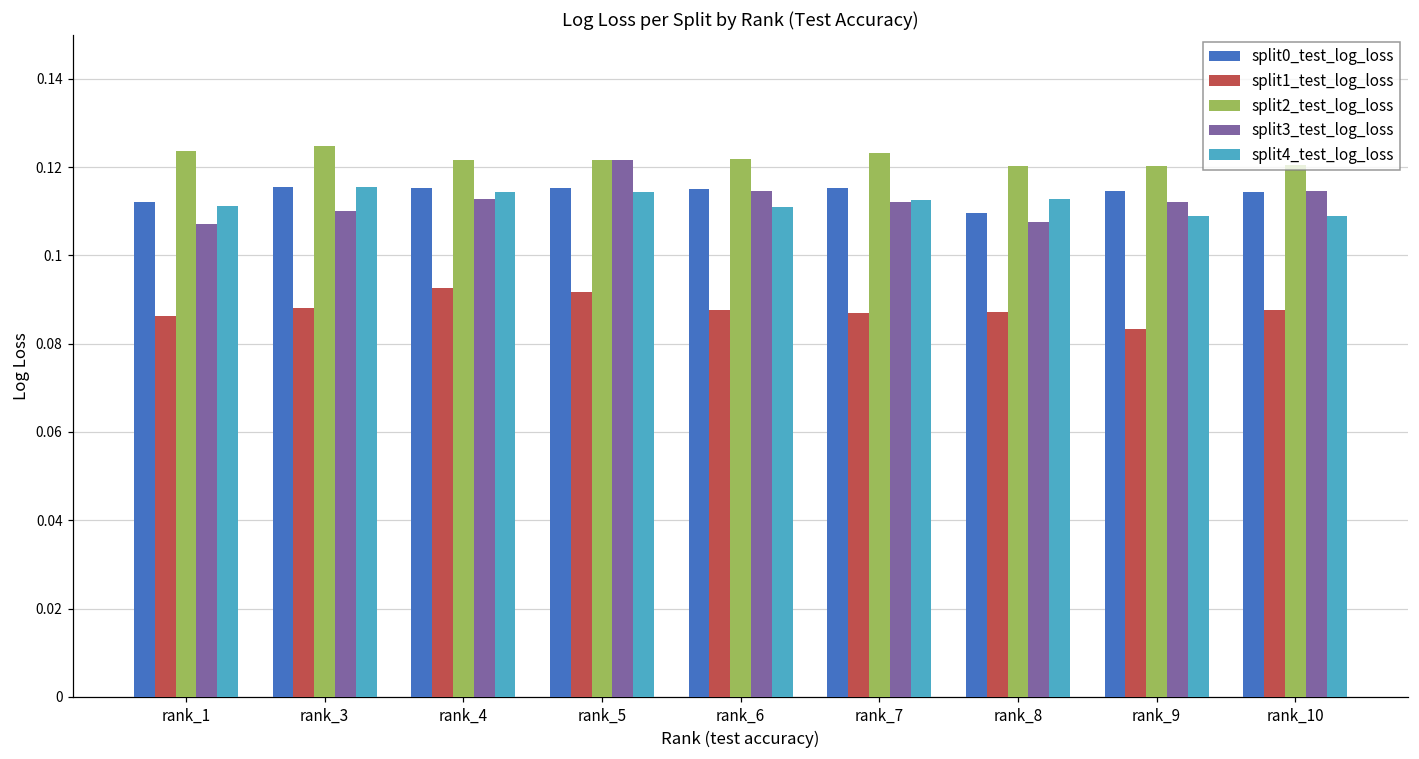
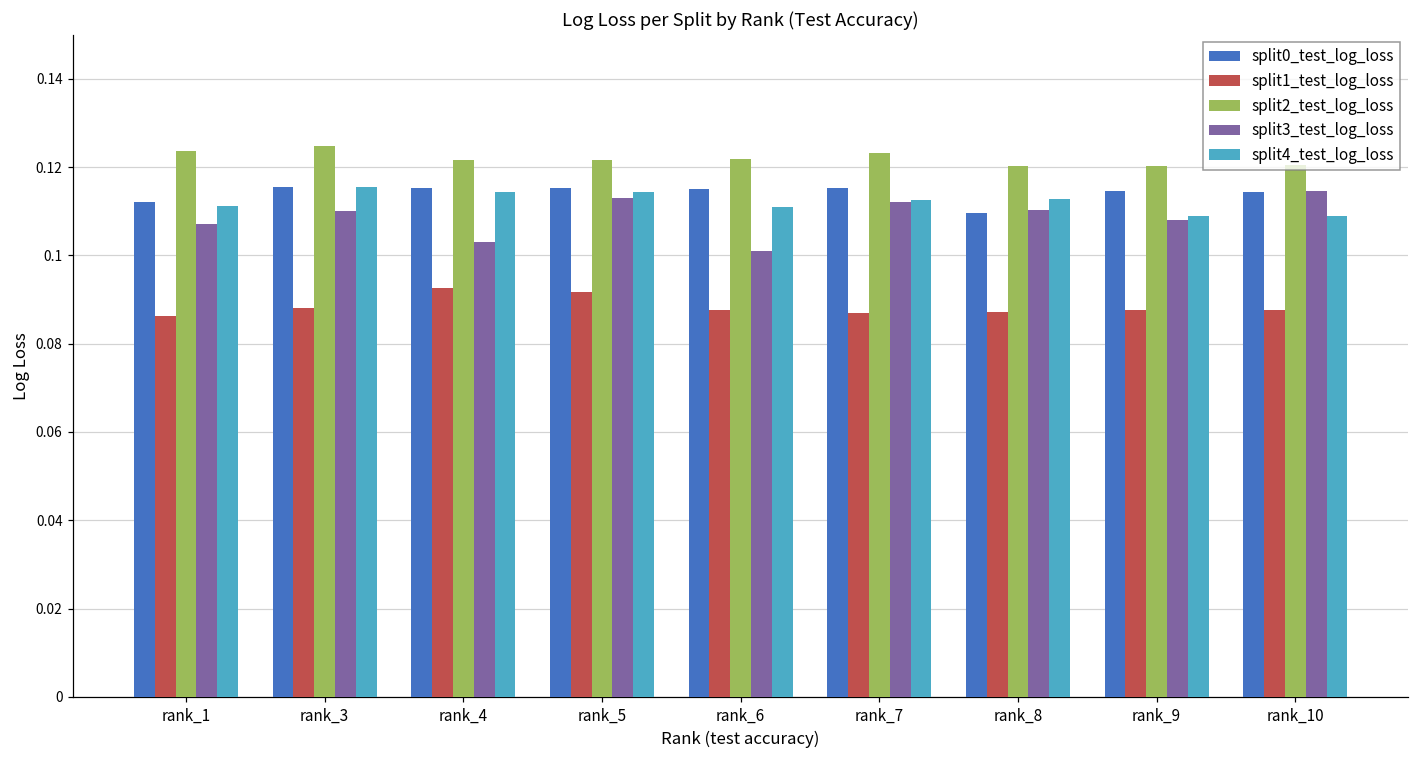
  {
    "split1_test_log_loss": {
      "rank_1": 0.086,
      "rank_3": 0.088,
      "rank_4": 0.093,
      "rank_5": 0.092,
      "rank_6": 0.088,
      "rank_7": 0.087,
      "rank_8": 0.087,
-     "rank_9": 0.083,
+     "rank_9": 0.088,
      "rank_10": 0.088
    },
    "split2_test_log_loss": {
      "rank_1": 0.124,
      "rank_3": 0.125,
      "rank_4": 0.122,
      "rank_5": 0.122,
      "rank_6": 0.122,
      "rank_7": 0.123,
      "rank_8": 0.120,
      "rank_9": 0.120,
      "rank_10": 0.120
    },
    "split3_test_log_loss": {
      "rank_1": 0.107,
      "rank_3": 0.110,
-     "rank_4": 0.113,
-     "rank_5": 0.122,
-     "rank_6": 0.115,
+     "rank_4": 0.103,
+     "rank_5": 0.113,
+     "rank_6": 0.101,
      "rank_7": 0.112,
-     "rank_8": 0.107,
-     "rank_9": 0.112,
+     "rank_8": 0.110,
+     "rank_9": 0.108,
      "rank_10": 0.115
    }
  }
